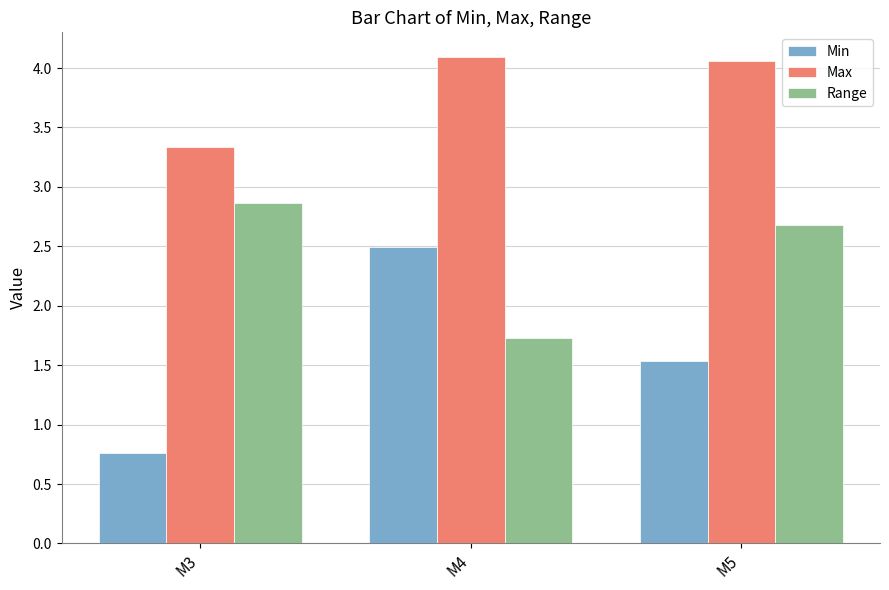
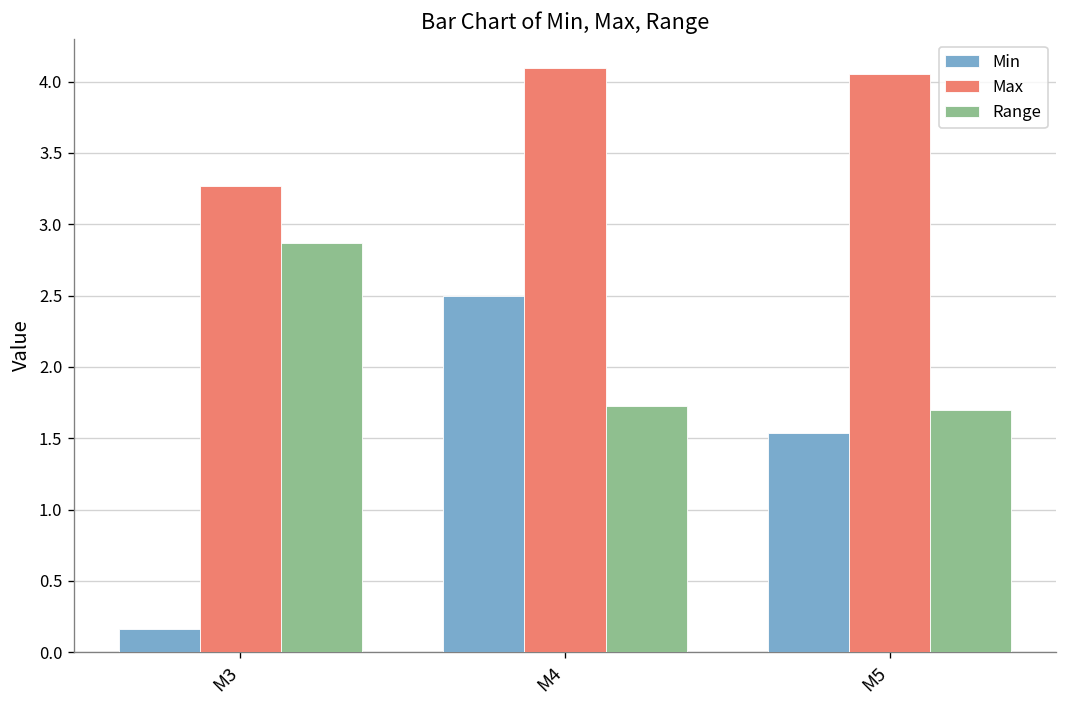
  {
    "Min": {
-     "M3": 0.76,
+     "M3": 0.16,
      "M4": 2.50,
      "M5": 1.54
    },
    "Max": {
-     "M3": 3.34,
+     "M3": 3.27,
      "M4": 4.10,
      "M5": 4.06
    },
    "Range": {
      "M3": 2.87,
      "M4": 1.73,
-     "M5": 2.68
+     "M5": 1.70
    }
  }
